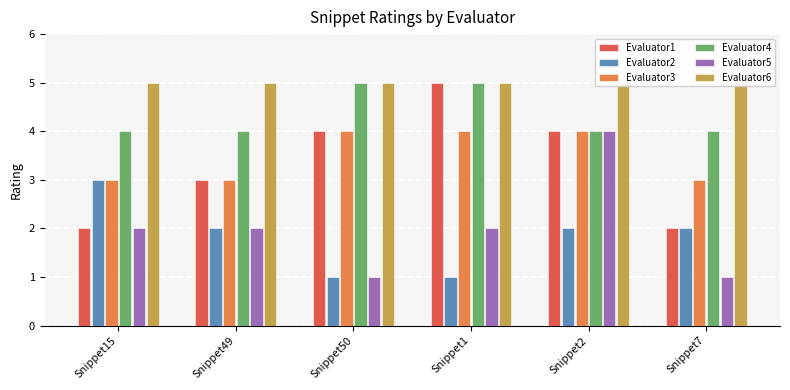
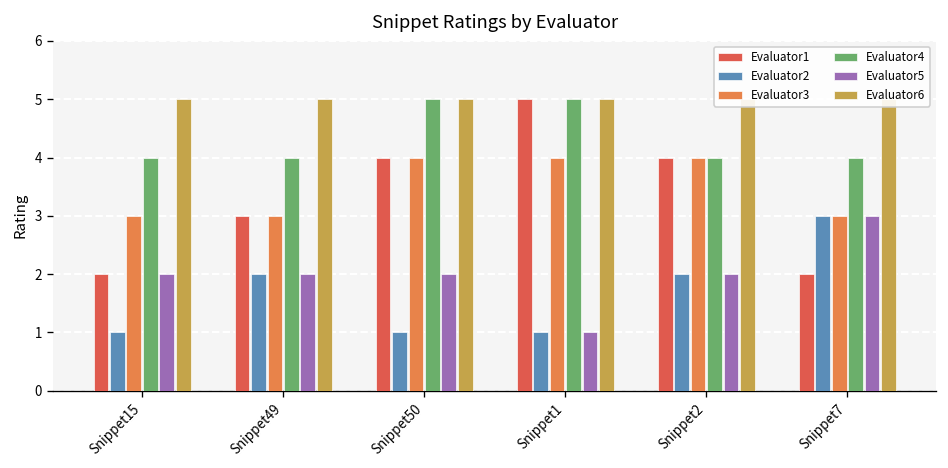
  {
    "Evaluator2": {
-     "Snippet15": 3,
+     "Snippet15": 1,
      "Snippet49": 2,
      "Snippet50": 1,
      "Snippet1": 1,
      "Snippet2": 2,
-     "Snippet7": 2
+     "Snippet7": 3
    },
    "Evaluator4": {
      "Snippet15": 4,
      "Snippet49": 4,
      "Snippet50": 5,
      "Snippet1": 5,
      "Snippet2": 4,
      "Snippet7": 4
    },
    "Evaluator5": {
      "Snippet15": 2,
      "Snippet49": 2,
-     "Snippet50": 1,
-     "Snippet1": 2,
-     "Snippet2": 4,
-     "Snippet7": 1
+     "Snippet50": 2,
+     "Snippet1": 1,
+     "Snippet2": 2,
+     "Snippet7": 3
    }
  }
